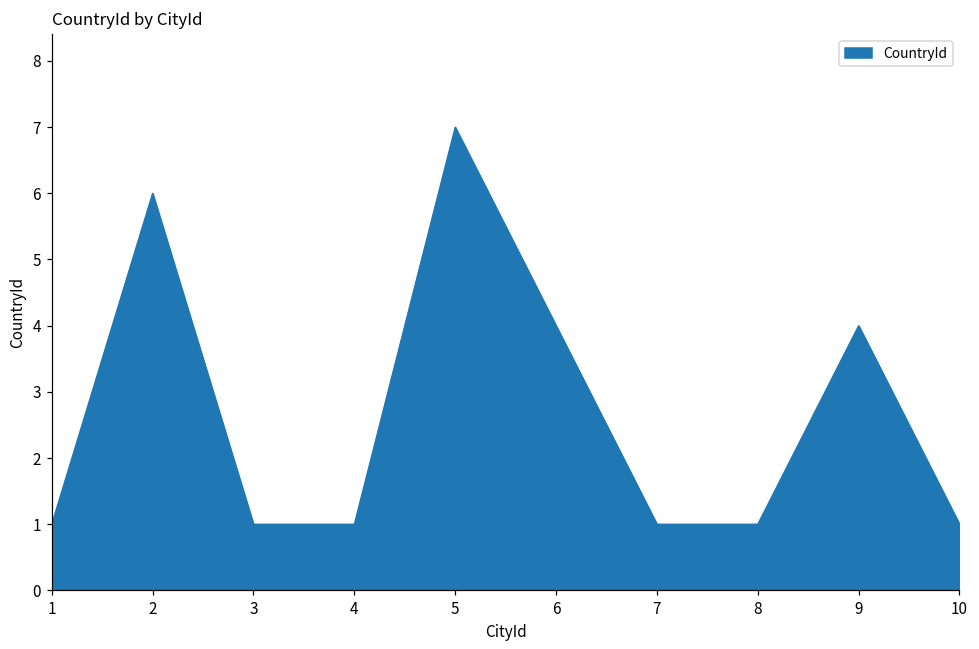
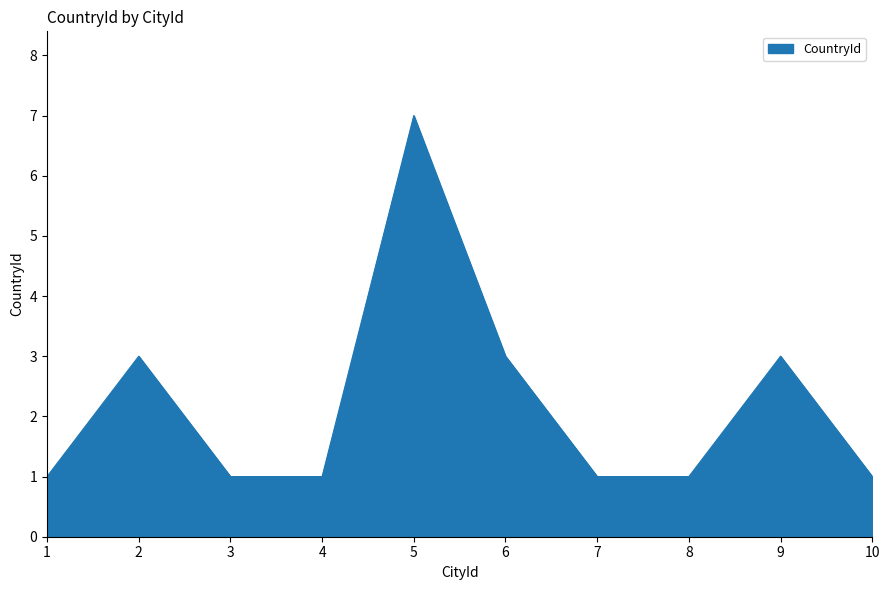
  {
    "1": 1,
-   "2": 6,
+   "2": 3,
    "3": 1,
    "4": 1,
    "5": 7,
-   "6": 4,
+   "6": 3,
    "7": 1,
    "8": 1,
-   "9": 4,
+   "9": 3,
    "10": 1
  }
